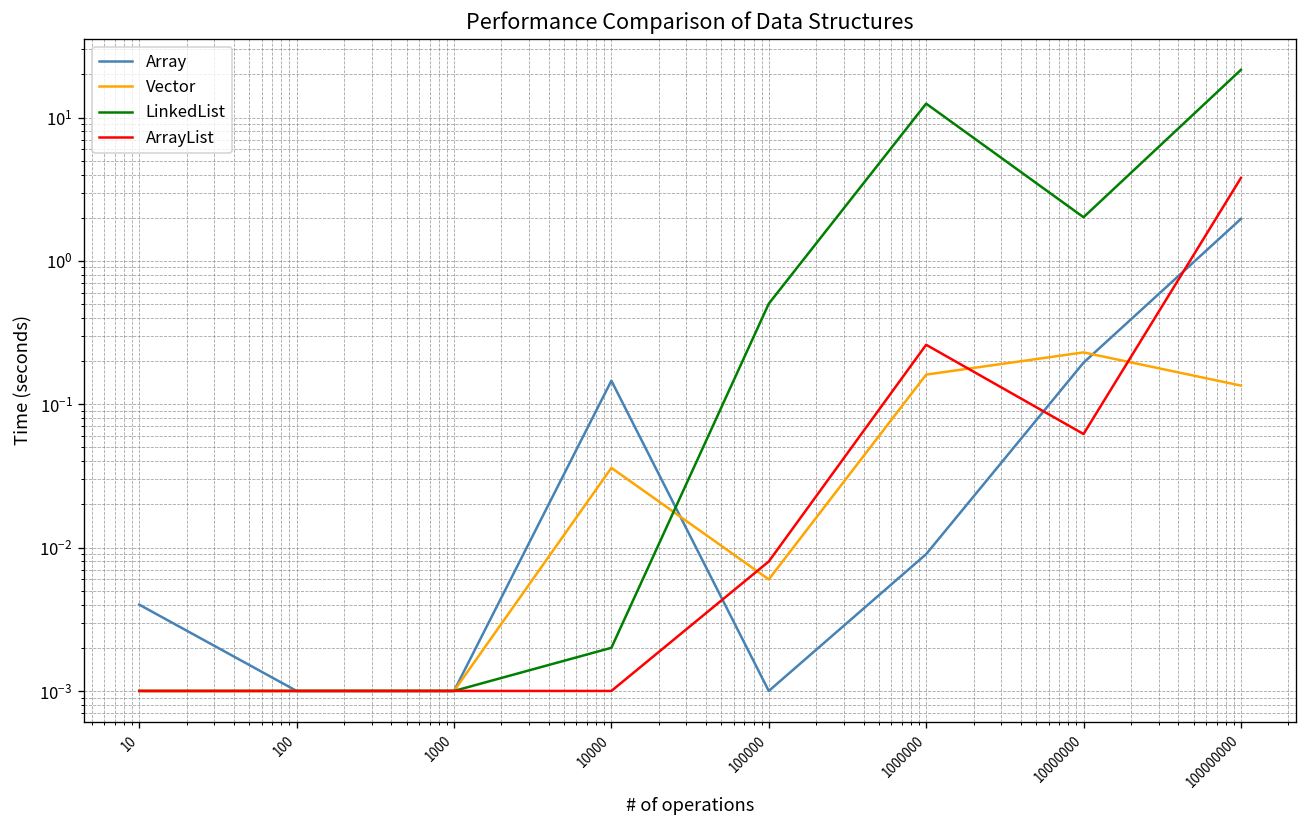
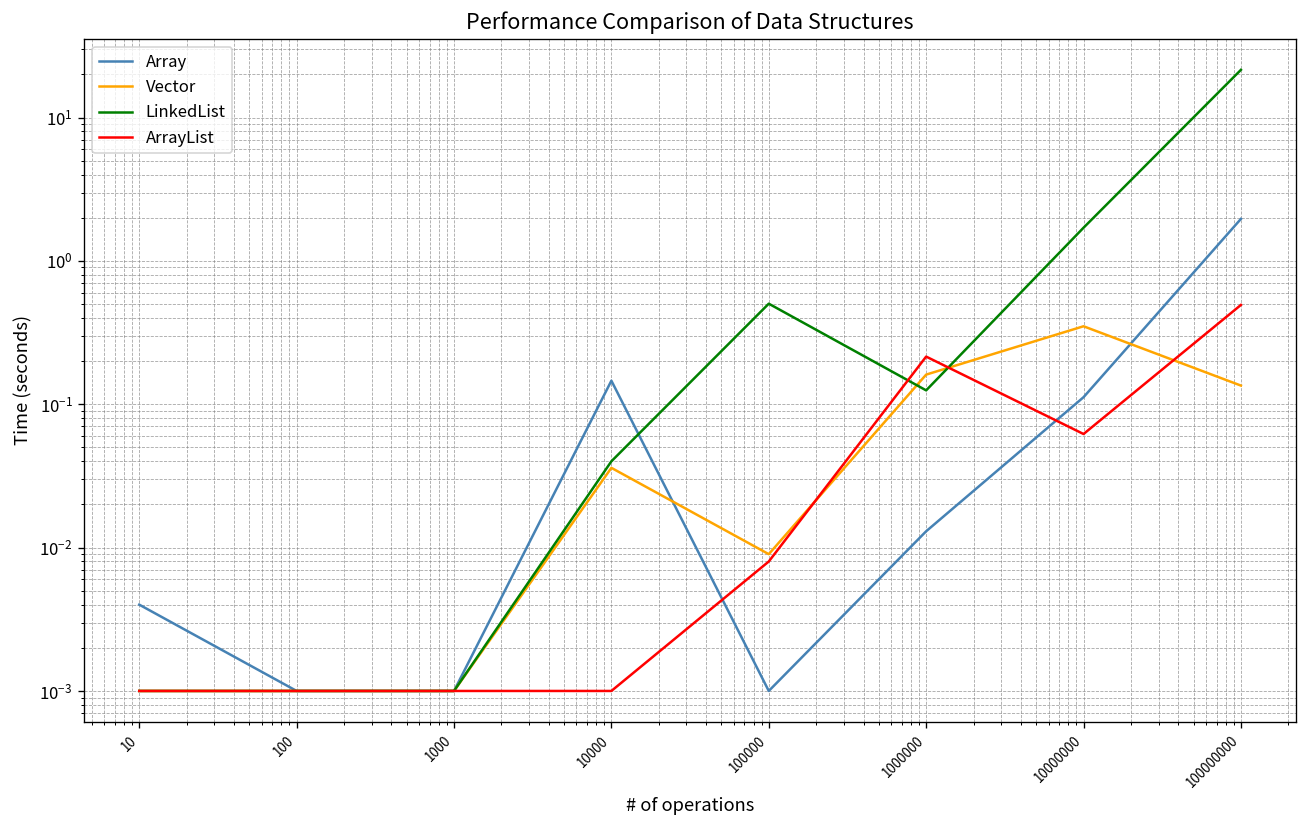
  {
    "Array": {
      "10": 0.004,
      "10000": 0.15,
      "100000": 0.001,
-     "1000000": 0.009,
-     "10000000": 0.20,
+     "1000000": 0.013,
+     "10000000": 0.11,
      "100000000": 2.0
    },
    "Vector": {
      "10000": 0.036,
-     "100000": 0.006,
+     "100000": 0.009,
      "1000000": 0.16,
-     "10000000": 0.23,
+     "10000000": 0.35,
      "100000000": 0.14
    },
    "LinkedList": {
-     "10000": 0.002,
+     "10000": 0.040,
      "100000": 0.50,
-     "1000000": 13,
-     "10000000": 2.0,
+     "1000000": 0.13,
+     "10000000": 1.7,
      "100000000": 22
    },
    "ArrayList": {
      "10000": 0.0010,
      "100000": 0.008,
-     "1000000": 0.26,
+     "1000000": 0.22,
      "10000000": 0.06,
-     "100000000": 3.8
+     "100000000": 0.49
    }
  }
